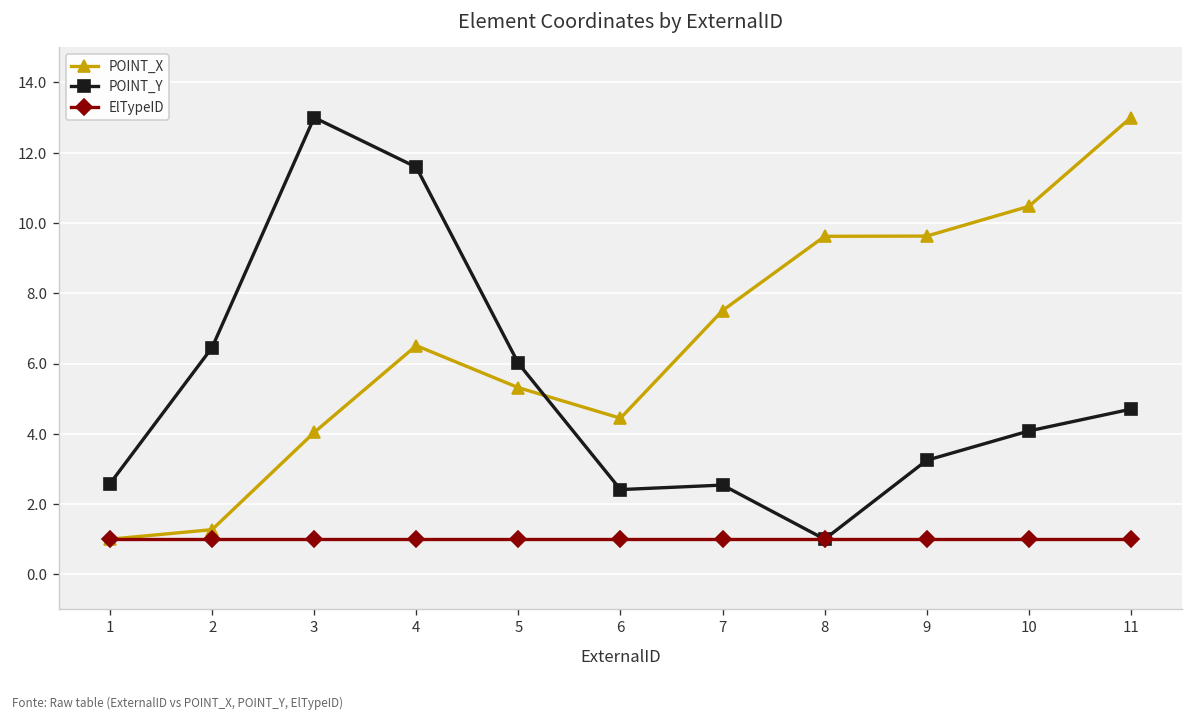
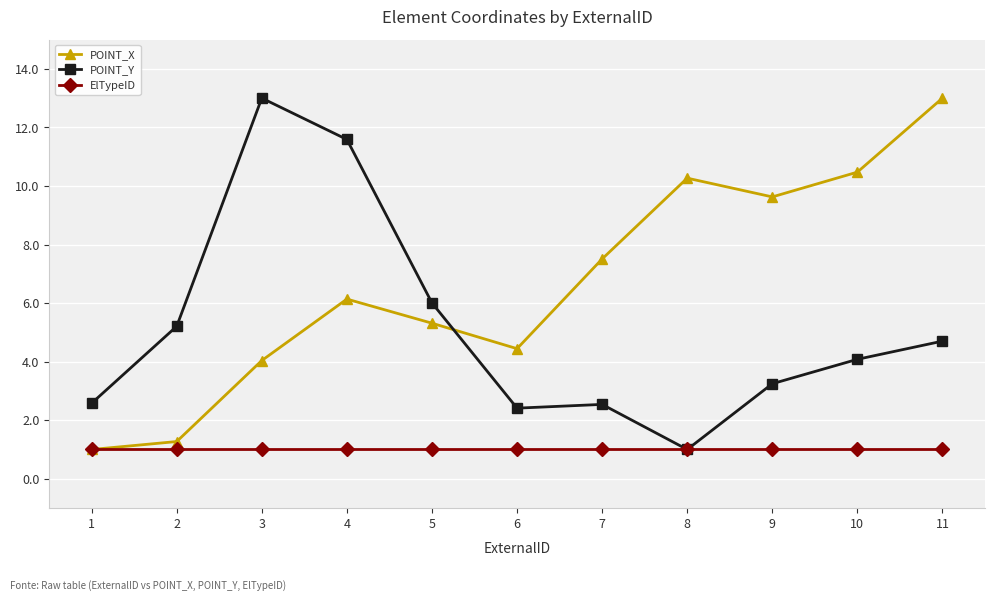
  {
    "POINT_X": {
      "2": 1.3,
      "3": 4.0,
-     "4": 6.5,
+     "4": 6.1,
      "5": 5.3,
      "6": 4.4,
      "7": 7.5,
-     "8": 9.6,
+     "8": 10.3,
      "9": 9.6,
      "10": 10.5,
      "11": 13.0
    },
    "POINT_Y": {
      "1": 2.6,
-     "2": 6.5,
+     "2": 5.2,
      "3": 13.0,
      "4": 11.6,
      "5": 6.0,
      "6": 2.4,
      "7": 2.5,
      "9": 3.2,
      "10": 4.1,
      "11": 4.7
    },
    "ElTypeID": {
      "2": 1.0,
      "3": 1.0,
      "4": 1.0,
      "5": 1.0,
      "6": 1.0,
      "7": 1.0,
      "9": 1.0,
      "10": 1.0,
      "11": 1.0
    }
  }
